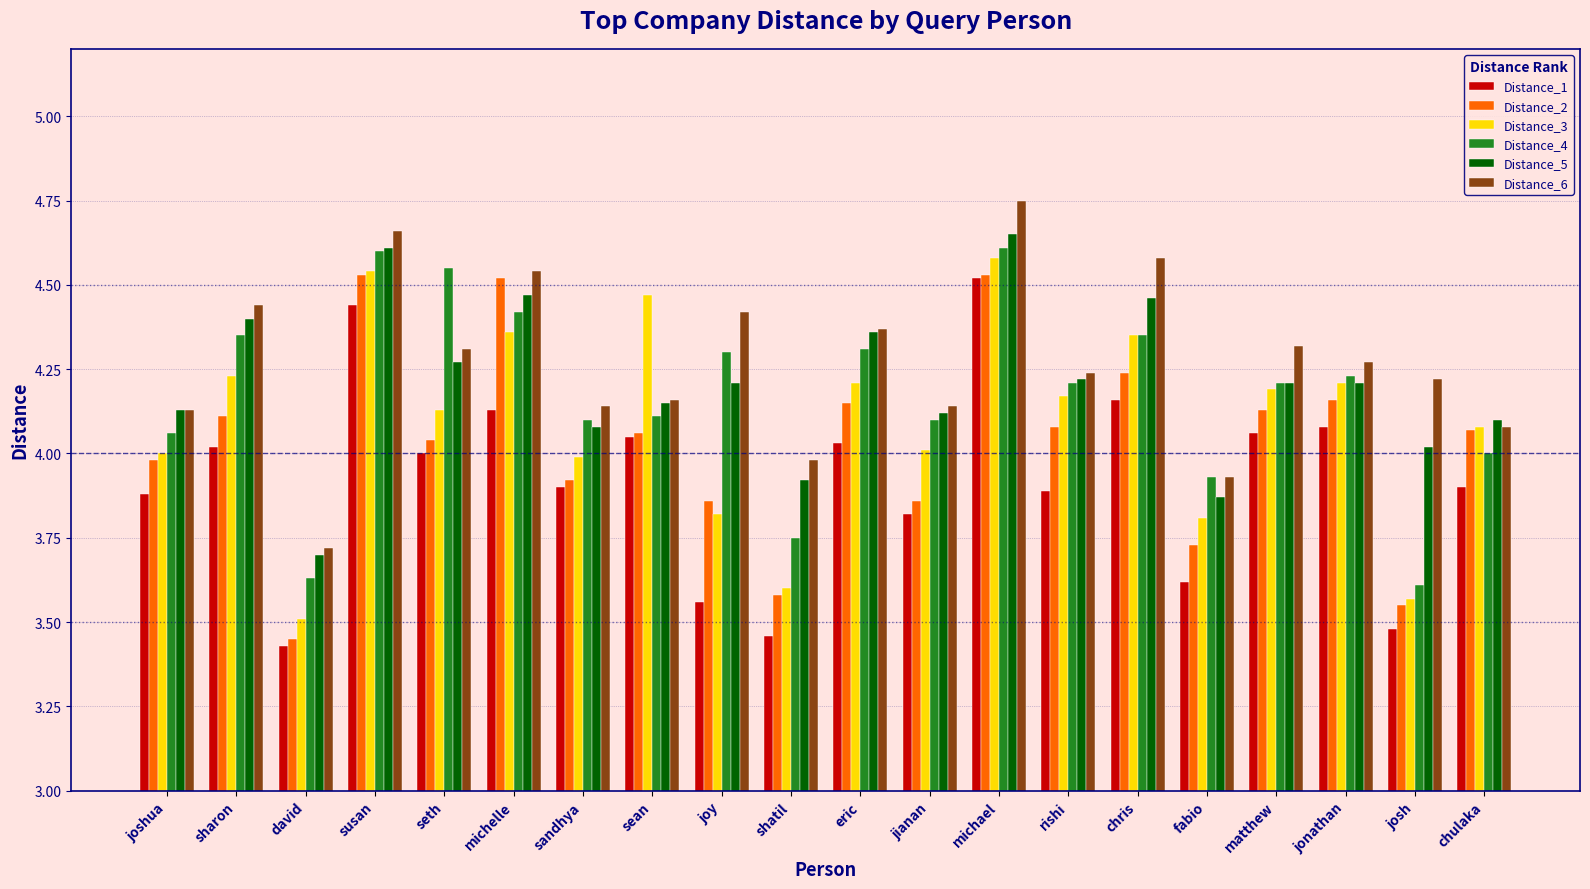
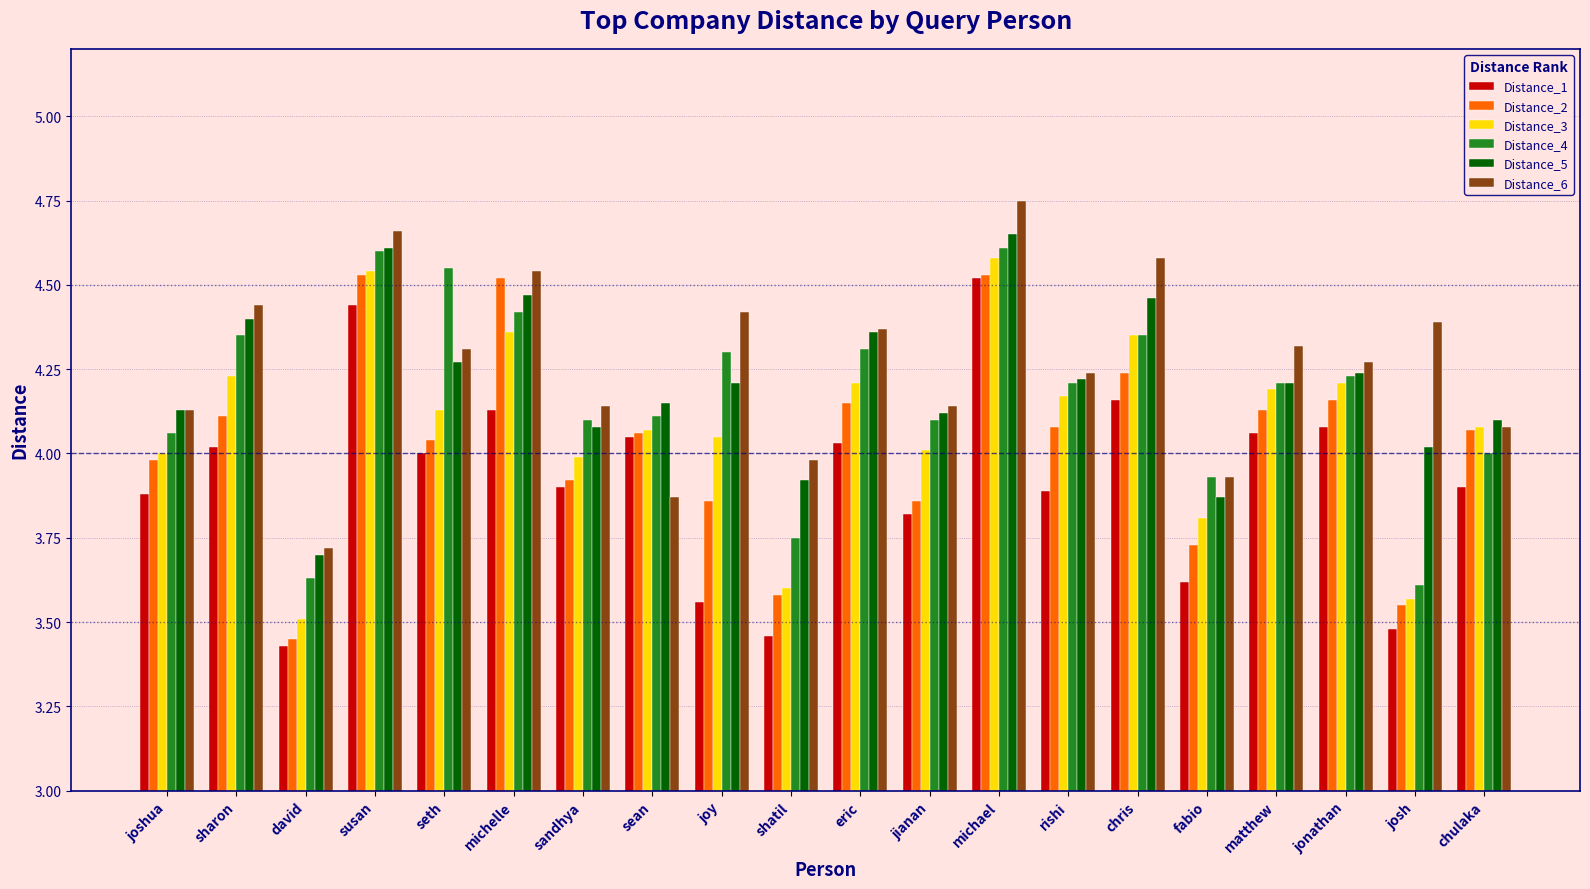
  {
    "Distance_1": {
      "joshua": 3.88,
      "sharon": 4.02,
      "david": 3.43,
      "susan": 4.44,
      "seth": 4.00,
      "michelle": 4.13,
      "sandhya": 3.90,
      "sean": 4.05,
      "joy": 3.56,
      "shatil": 3.46,
      "eric": 4.03,
      "jianan": 3.82,
      "michael": 4.52,
      "rishi": 3.89,
      "chris": 4.16,
      "fabio": 3.62,
      "matthew": 4.06,
      "jonathan": 4.08,
      "josh": 3.48,
      "chulaka": 3.90
    },
    "Distance_2": {
      "joshua": 3.98,
      "sharon": 4.11,
      "david": 3.45,
      "susan": 4.53,
      "seth": 4.04,
      "michelle": 4.52,
      "sandhya": 3.92,
      "sean": 4.06,
      "joy": 3.86,
      "shatil": 3.58,
      "eric": 4.15,
      "jianan": 3.86,
      "michael": 4.53,
      "rishi": 4.08,
      "chris": 4.24,
      "fabio": 3.73,
      "matthew": 4.13,
      "jonathan": 4.16,
      "josh": 3.55,
      "chulaka": 4.07
    },
    "Distance_3": {
      "joshua": 4.00,
      "sharon": 4.23,
      "david": 3.51,
      "susan": 4.54,
      "seth": 4.13,
      "michelle": 4.36,
      "sandhya": 3.99,
-     "sean": 4.47,
-     "joy": 3.82,
+     "sean": 4.07,
+     "joy": 4.05,
      "shatil": 3.60,
      "eric": 4.21,
      "jianan": 4.01,
      "michael": 4.58,
      "rishi": 4.17,
      "chris": 4.35,
      "fabio": 3.81,
      "matthew": 4.19,
      "jonathan": 4.21,
      "josh": 3.57,
      "chulaka": 4.08
    },
    "Distance_4": {
      "joshua": 4.06,
      "sharon": 4.35,
      "david": 3.63,
      "susan": 4.60,
      "seth": 4.55,
      "michelle": 4.42,
      "sandhya": 4.10,
      "sean": 4.11,
      "joy": 4.30,
      "shatil": 3.75,
      "eric": 4.31,
      "jianan": 4.10,
      "michael": 4.61,
      "rishi": 4.21,
      "chris": 4.35,
      "fabio": 3.93,
      "matthew": 4.21,
      "jonathan": 4.23,
      "josh": 3.61,
      "chulaka": 4.00
    },
    "Distance_5": {
      "joshua": 4.13,
      "sharon": 4.40,
      "david": 3.70,
      "susan": 4.61,
      "seth": 4.27,
      "michelle": 4.47,
      "sandhya": 4.08,
      "sean": 4.15,
      "joy": 4.21,
      "shatil": 3.92,
      "eric": 4.36,
      "jianan": 4.12,
      "michael": 4.65,
      "rishi": 4.22,
      "chris": 4.46,
      "fabio": 3.87,
      "matthew": 4.21,
-     "jonathan": 4.21,
+     "jonathan": 4.24,
      "josh": 4.02,
      "chulaka": 4.10
    },
    "Distance_6": {
      "joshua": 4.13,
      "sharon": 4.44,
      "david": 3.72,
      "susan": 4.66,
      "seth": 4.31,
      "michelle": 4.54,
      "sandhya": 4.14,
-     "sean": 4.16,
+     "sean": 3.87,
      "joy": 4.42,
      "shatil": 3.98,
      "eric": 4.37,
      "jianan": 4.14,
      "michael": 4.75,
      "rishi": 4.24,
      "chris": 4.58,
      "fabio": 3.93,
      "matthew": 4.32,
      "jonathan": 4.27,
-     "josh": 4.22,
+     "josh": 4.39,
      "chulaka": 4.08
    }
  }
